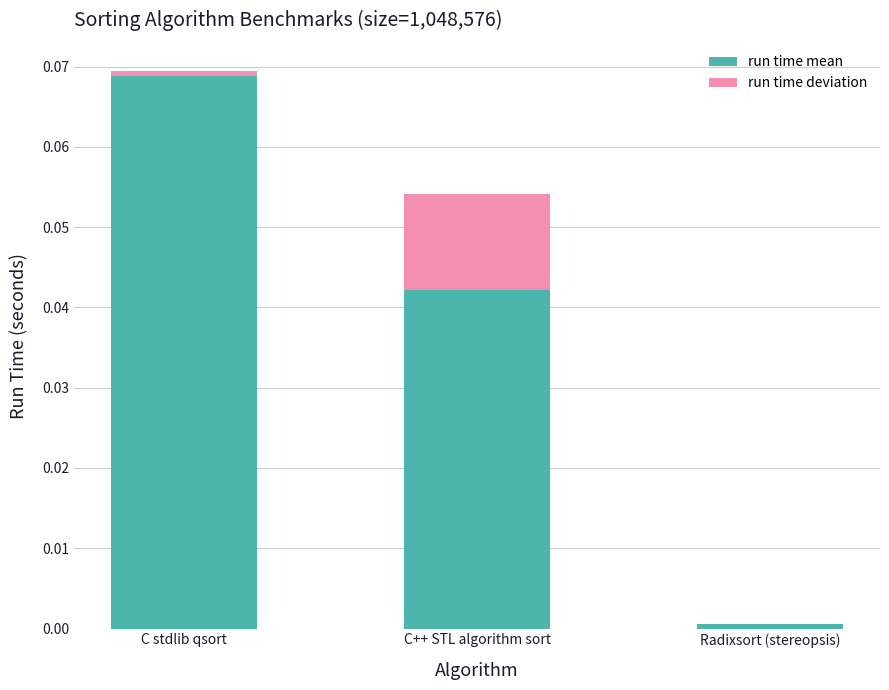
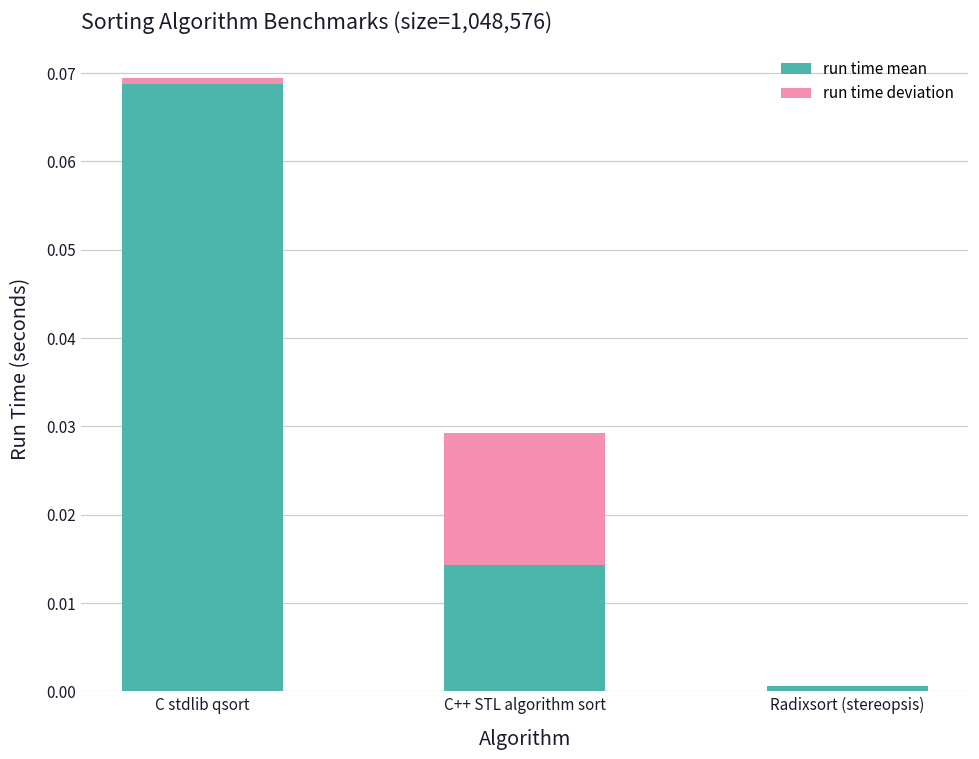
  {
    "run time mean": {
      "C stdlib qsort": 0.069,
-     "C++ STL algorithm sort": 0.042,
+     "C++ STL algorithm sort": 0.014,
      "Radixsort (stereopsis)": 0.001
    },
    "run time deviation": {
      "C stdlib qsort": 0.001,
-     "C++ STL algorithm sort": 0.012
+     "C++ STL algorithm sort": 0.015
    }
  }
